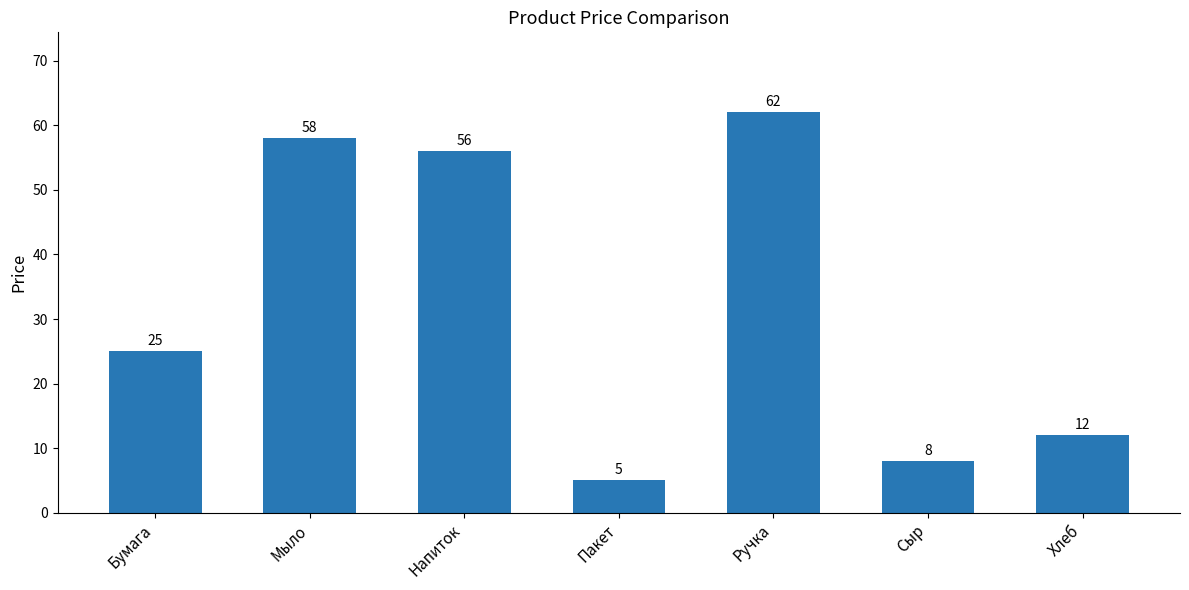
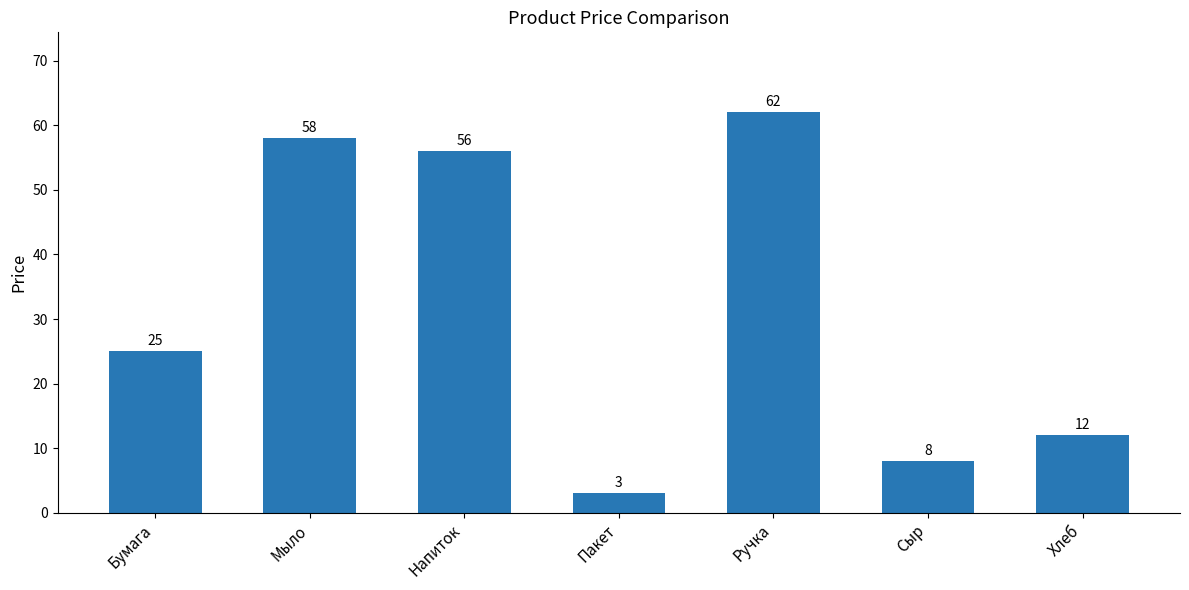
  {
    "Бумага": 25,
    "Мыло": 58,
    "Напиток": 56,
-   "Пакет": 5,
+   "Пакет": 3,
    "Ручка": 62,
    "Сыр": 8,
    "Хлеб": 12
  }
